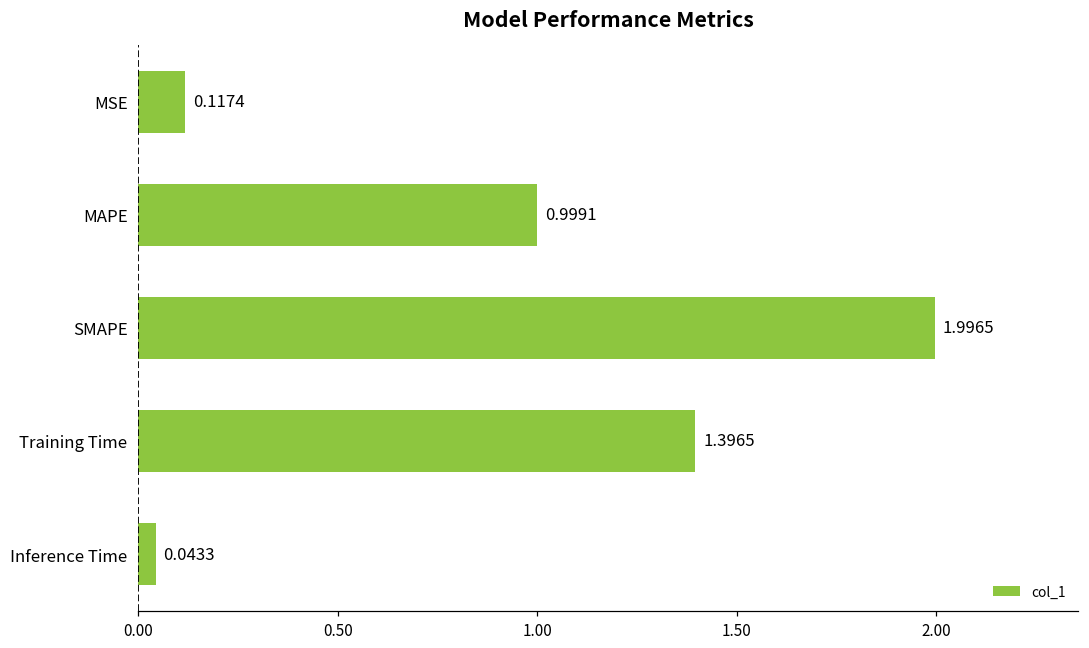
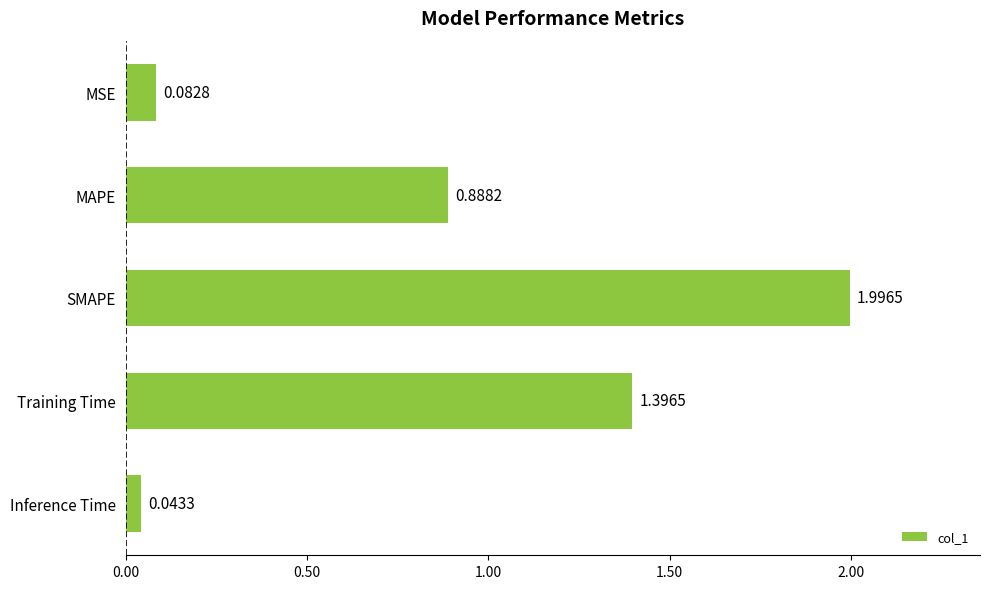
  {
-   "MSE": 0.1174,
-   "MAPE": 0.9991,
+   "MSE": 0.0828,
+   "MAPE": 0.8882,
    "SMAPE": 1.9965,
    "Training Time": 1.3965,
    "Inference Time": 0.0433
  }
